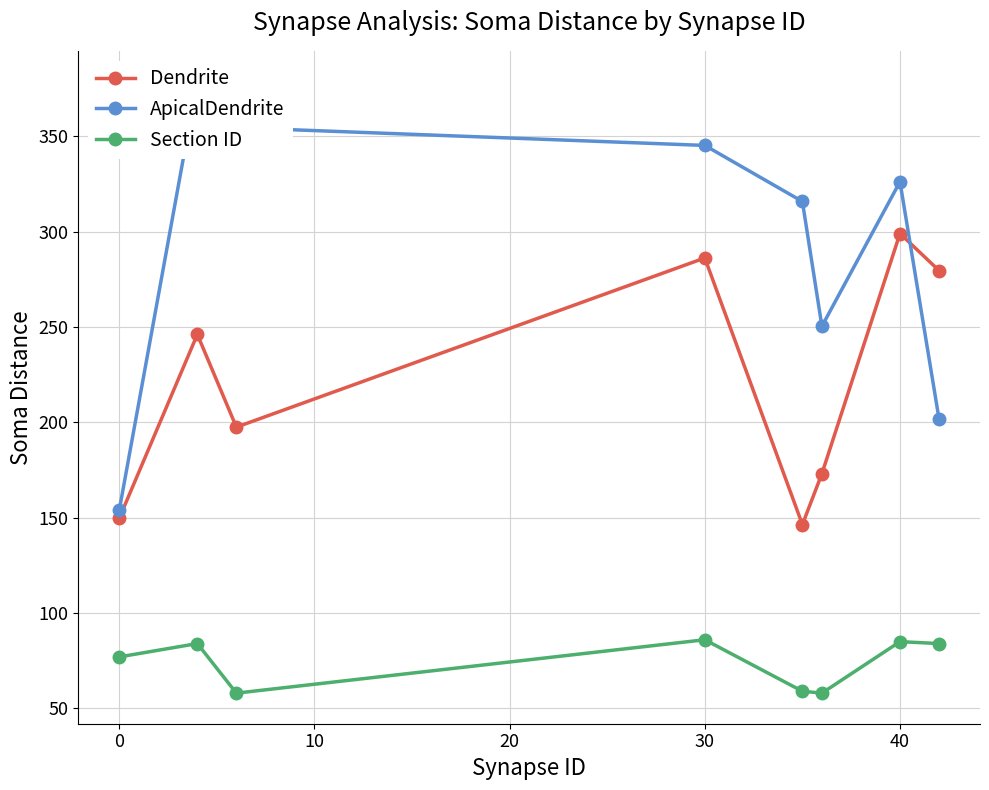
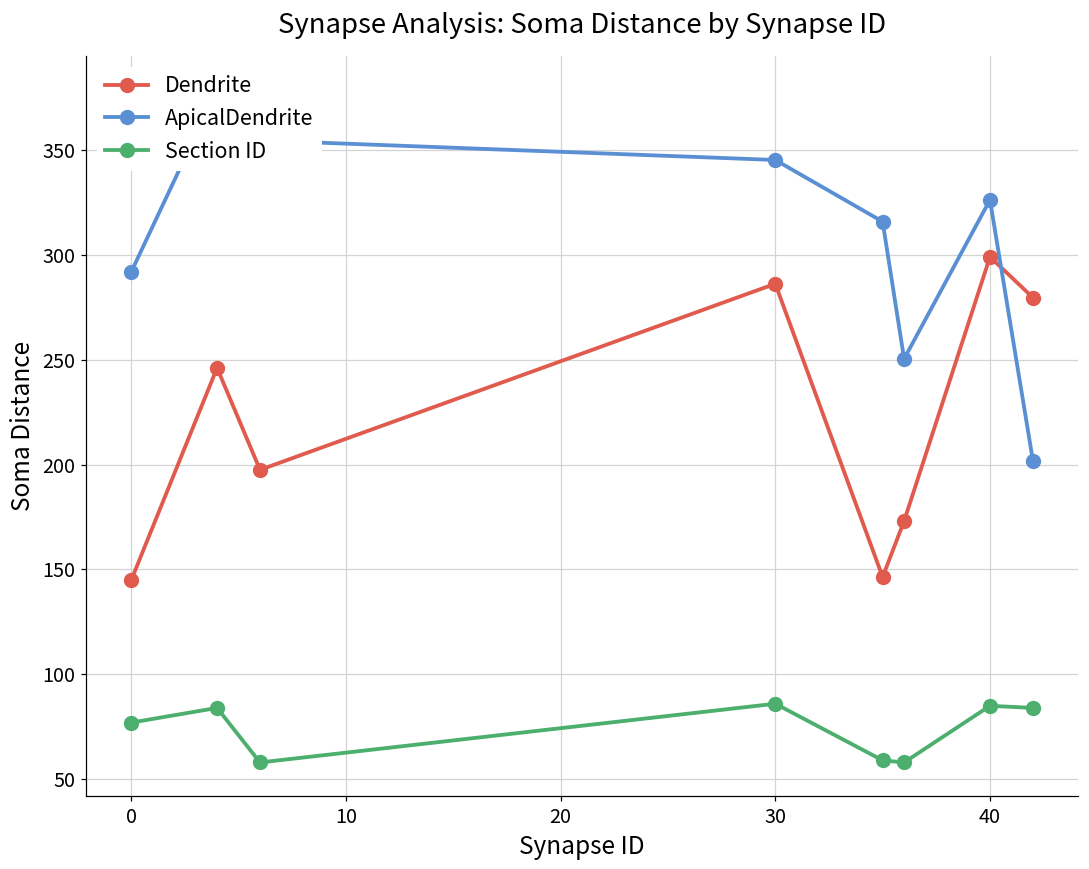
  {
    "Dendrite": {
-     "0": 150,
+     "0": 145,
      "30": 286,
      "40": 299
    },
    "ApicalDendrite": {
-     "0": 154,
+     "0": 292,
      "30": 345,
      "40": 326
    },
    "Section ID": {
      "0": 77,
      "30": 86,
      "40": 85
    }
  }
